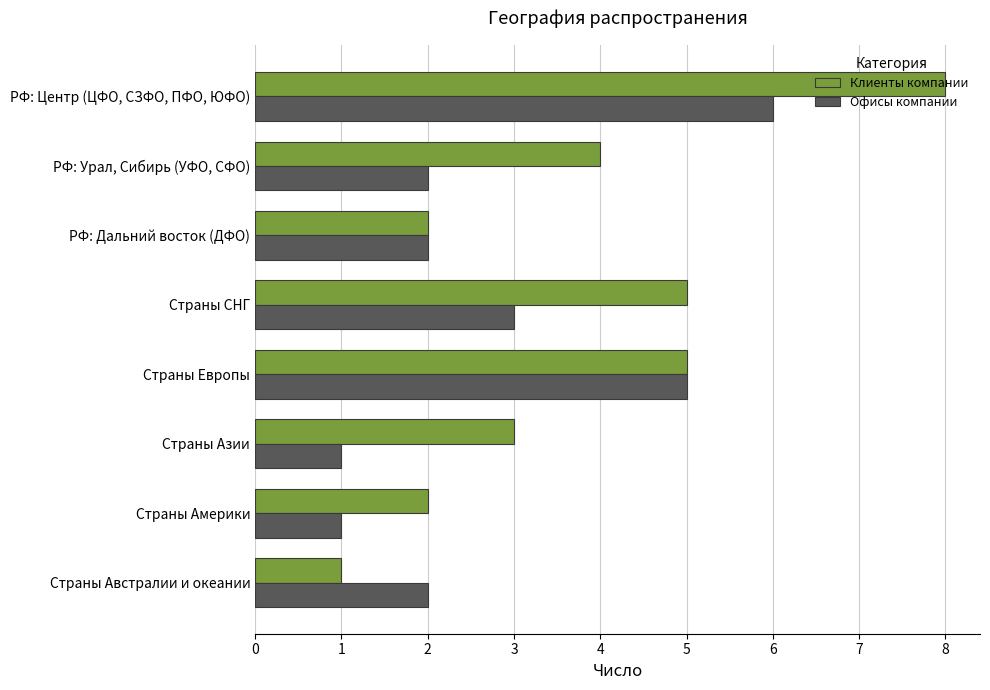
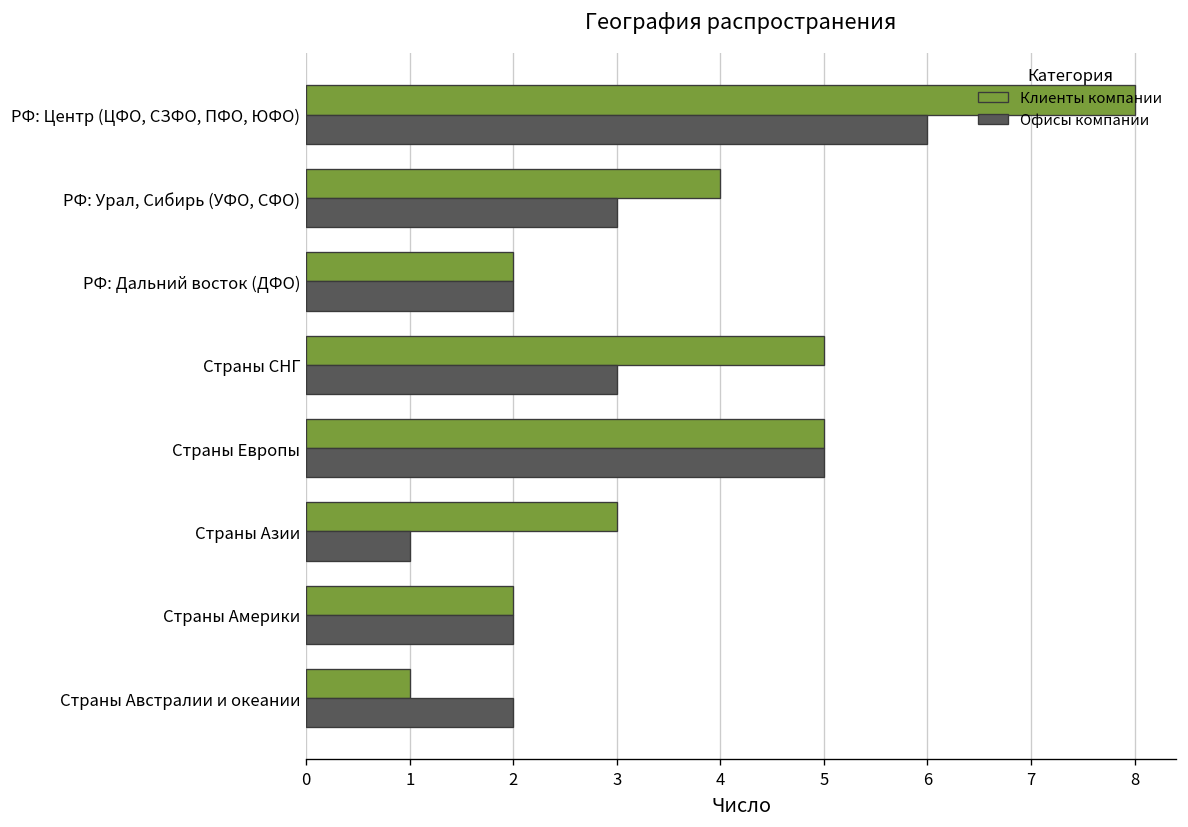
  {
    "Клиенты компании": {
      "РФ: Центр (ЦФО, СЗФО, ПФО, ЮФО)": 8,
      "РФ: Урал, Сибирь (УФО, СФО)": 4,
      "РФ: Дальний восток (ДФО)": 2,
      "Страны СНГ": 5,
      "Страны Европы": 5,
      "Страны Азии": 3,
      "Страны Америки": 2,
      "Страны Австралии и океании": 1
    },
    "Офисы компании": {
      "РФ: Центр (ЦФО, СЗФО, ПФО, ЮФО)": 6,
-     "РФ: Урал, Сибирь (УФО, СФО)": 2,
+     "РФ: Урал, Сибирь (УФО, СФО)": 3,
      "РФ: Дальний восток (ДФО)": 2,
      "Страны СНГ": 3,
      "Страны Европы": 5,
      "Страны Азии": 1,
-     "Страны Америки": 1,
+     "Страны Америки": 2,
      "Страны Австралии и океании": 2
    }
  }
